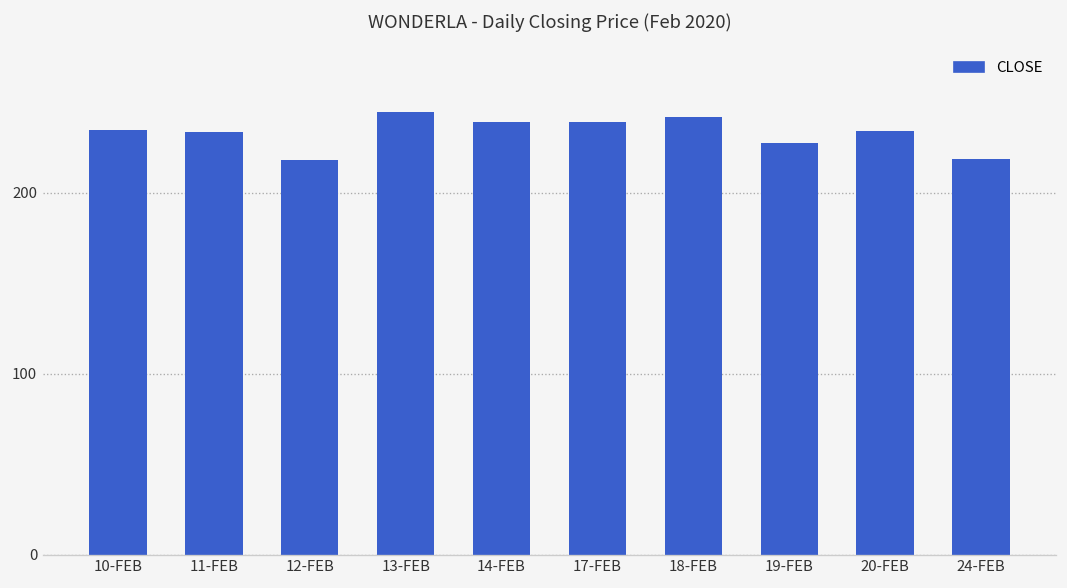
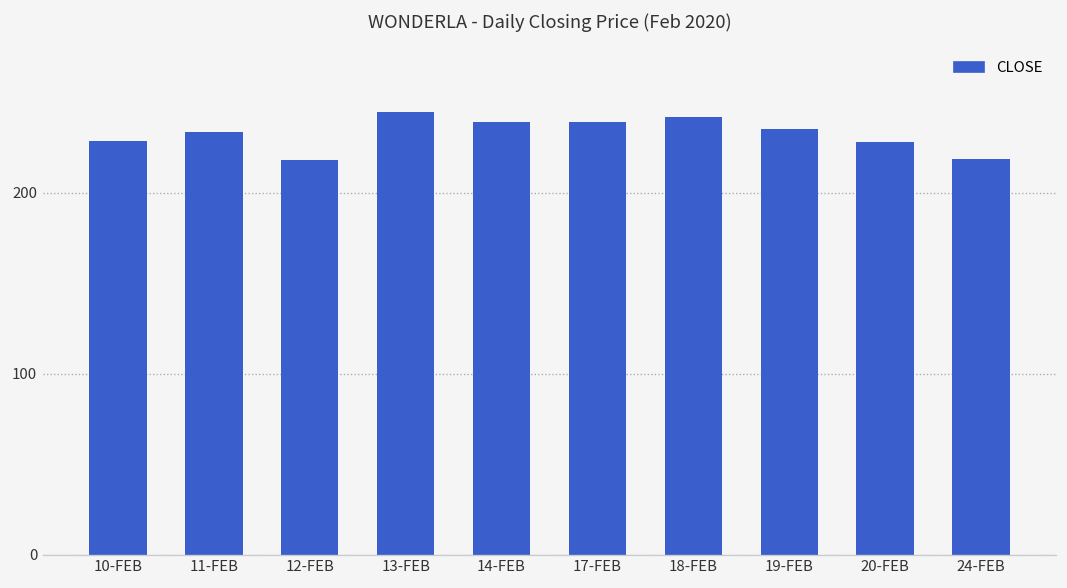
  {
-   "10-FEB": 234,
+   "10-FEB": 228,
    "11-FEB": 234,
    "12-FEB": 218,
    "13-FEB": 245,
    "14-FEB": 239,
    "17-FEB": 239,
    "18-FEB": 242,
-   "19-FEB": 227,
-   "20-FEB": 234,
+   "19-FEB": 235,
+   "20-FEB": 228,
    "24-FEB": 219
  }
